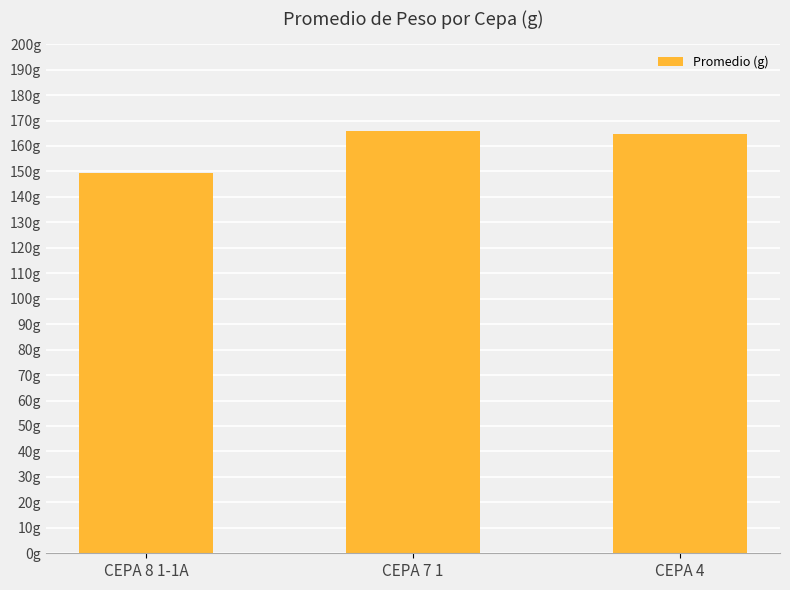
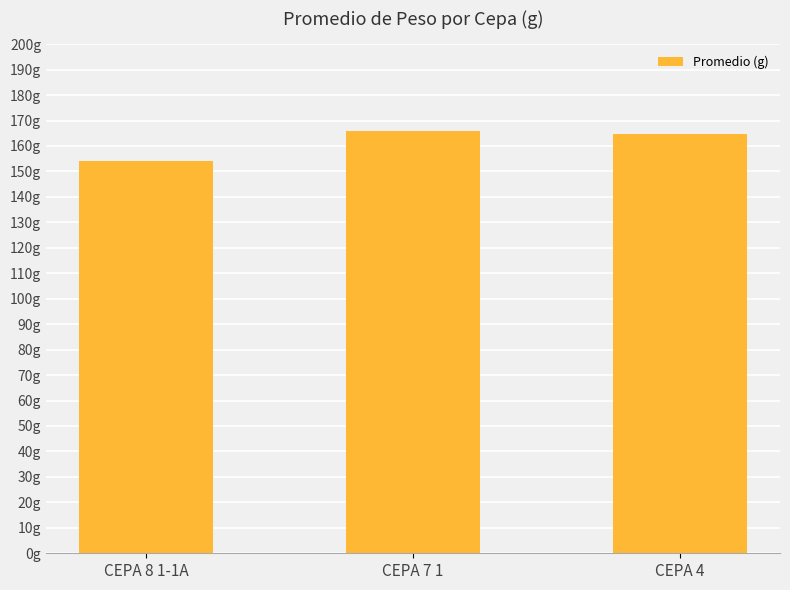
  {
-   "CEPA 8 1-1A": "149g",
+   "CEPA 8 1-1A": "154g",
    "CEPA 7 1": "166g",
    "CEPA 4": "165g"
  }
